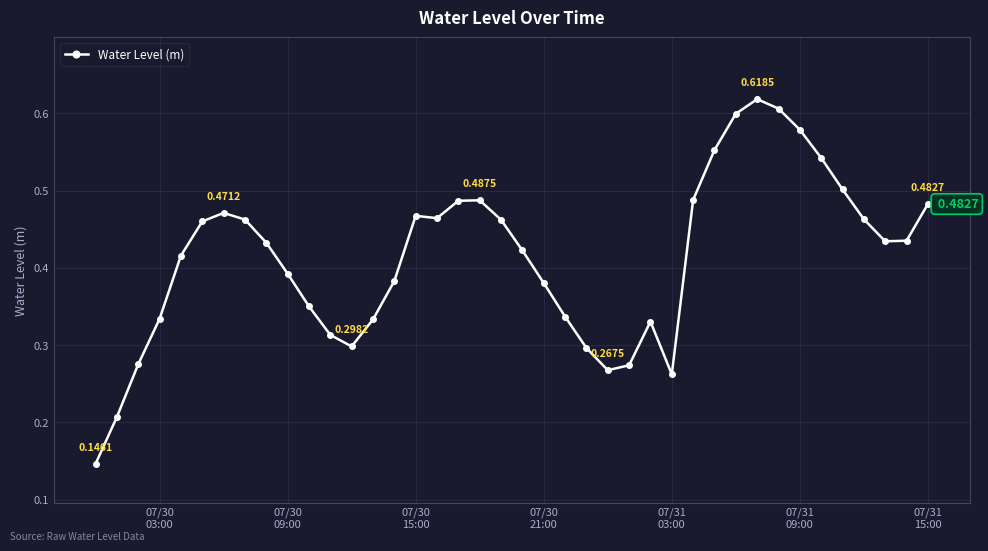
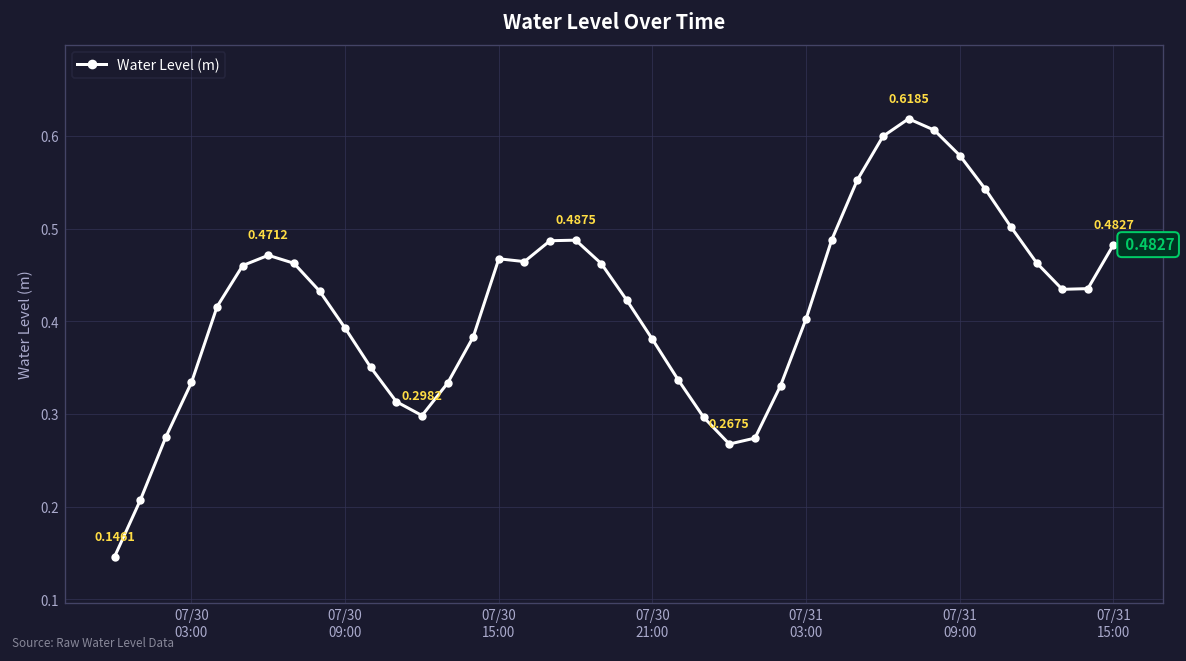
  {
    "07/30 03:00": 0.33,
    "07/30 09:00": 0.39,
    "07/30 15:00": 0.47,
    "07/30 21:00": 0.38,
-   "07/31 03:00": 0.26,
+   "07/31 03:00": 0.40,
    "07/31 09:00": 0.58
  }
